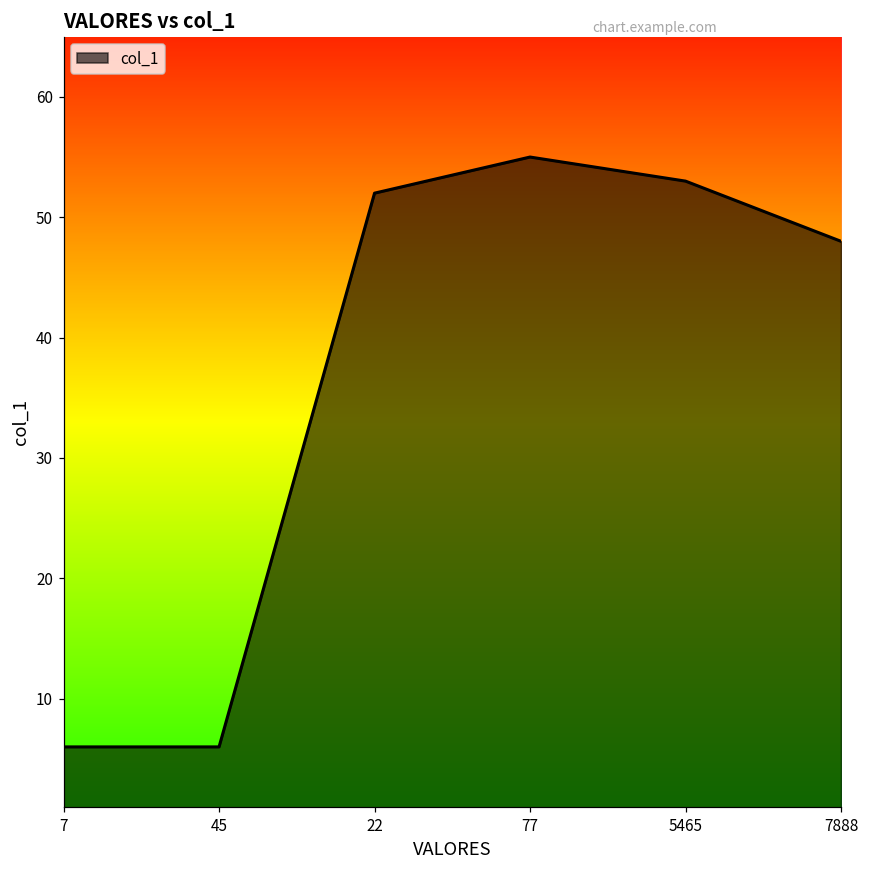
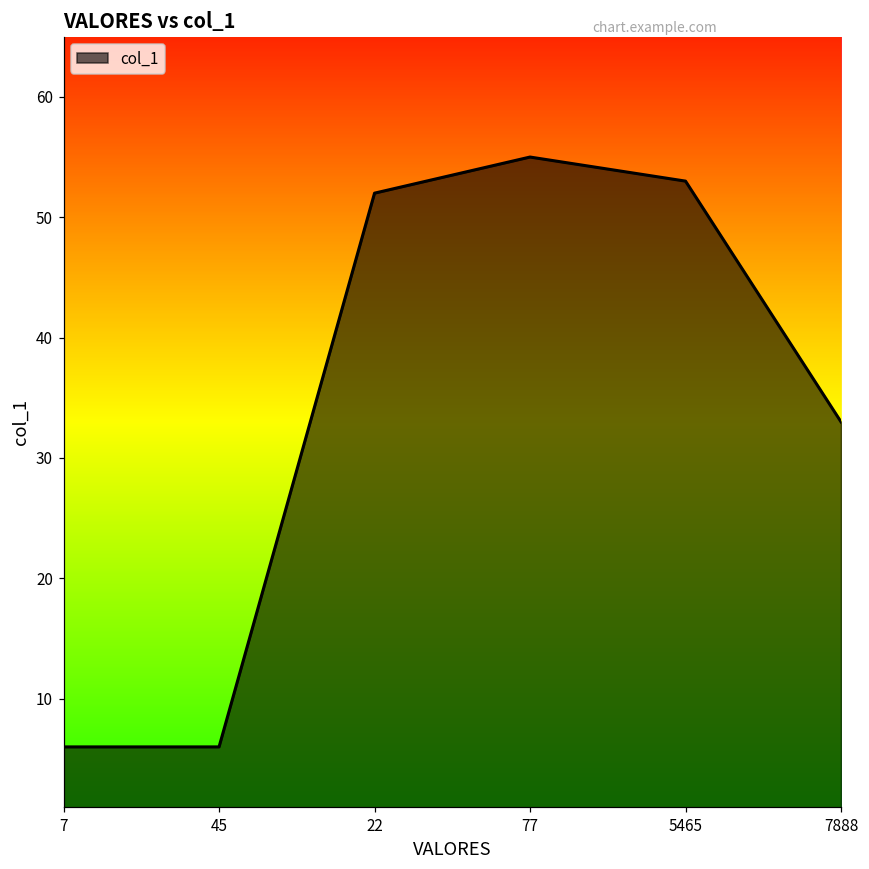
  {
    "7": 6,
    "45": 6,
    "22": 52,
    "77": 55,
    "5465": 53,
-   "7888": 48
+   "7888": 33
  }
